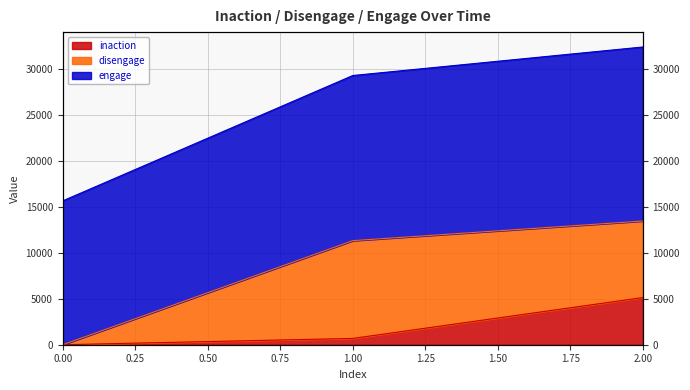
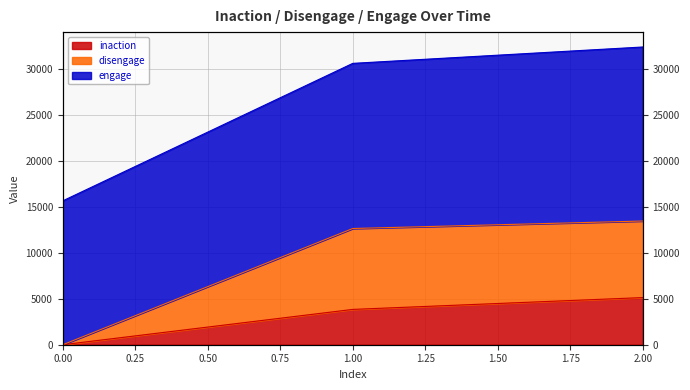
  {
    "inaction": {
-     "1.00": 1000,
+     "1.00": 4000,
      "2.00": 5000
    },
    "disengage": {
-     "1.00": 11000,
+     "1.00": 9000,
      "2.00": 8000
    },
    "engage": {
      "0.00": 16000,
      "1.00": 18000,
      "2.00": 19000
    }
  }
